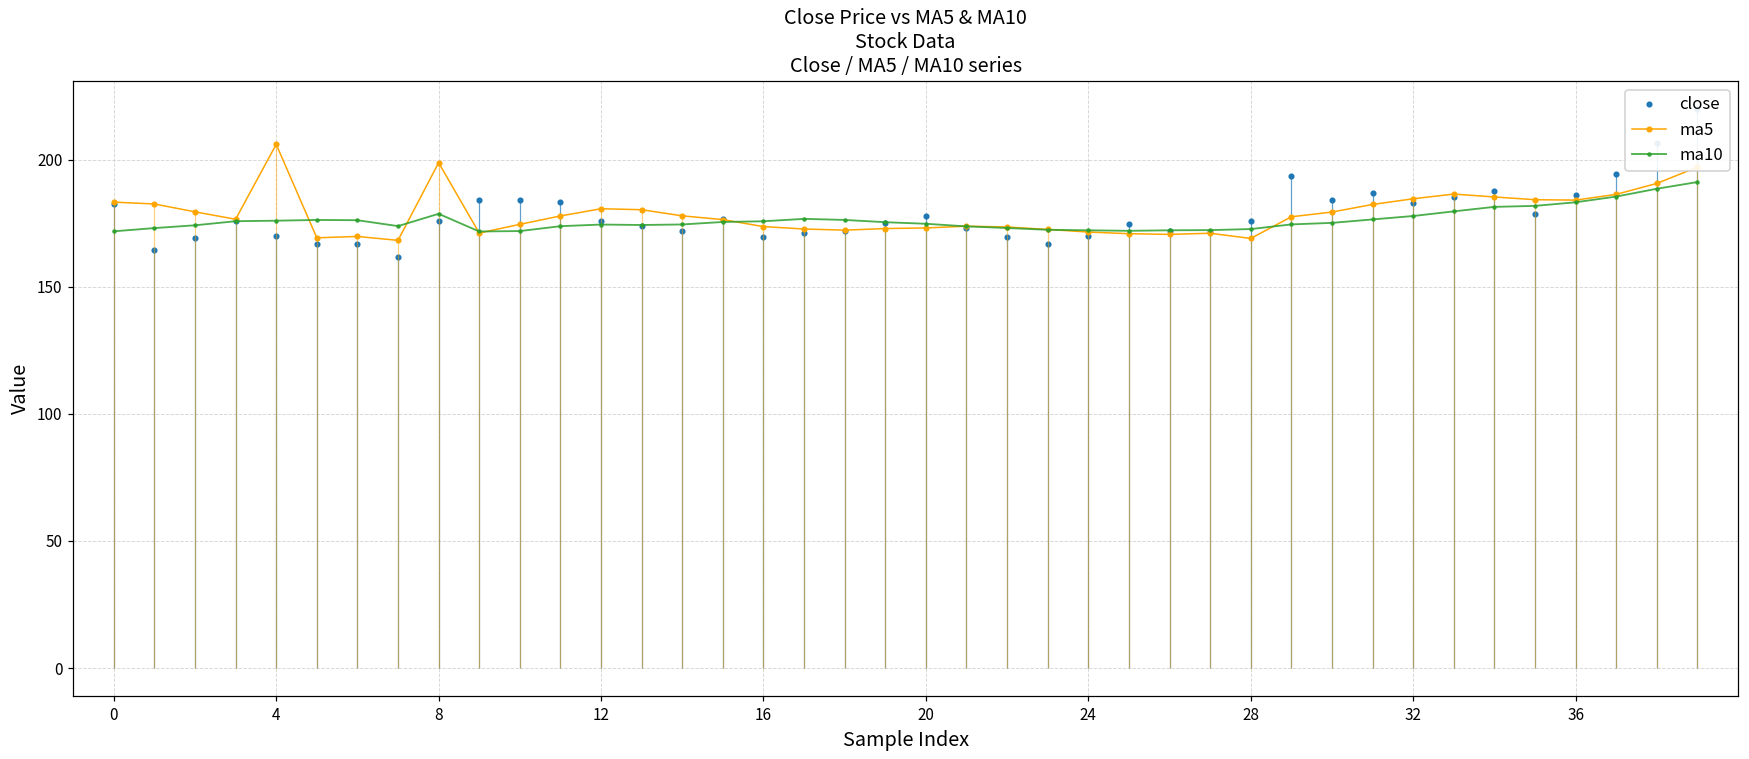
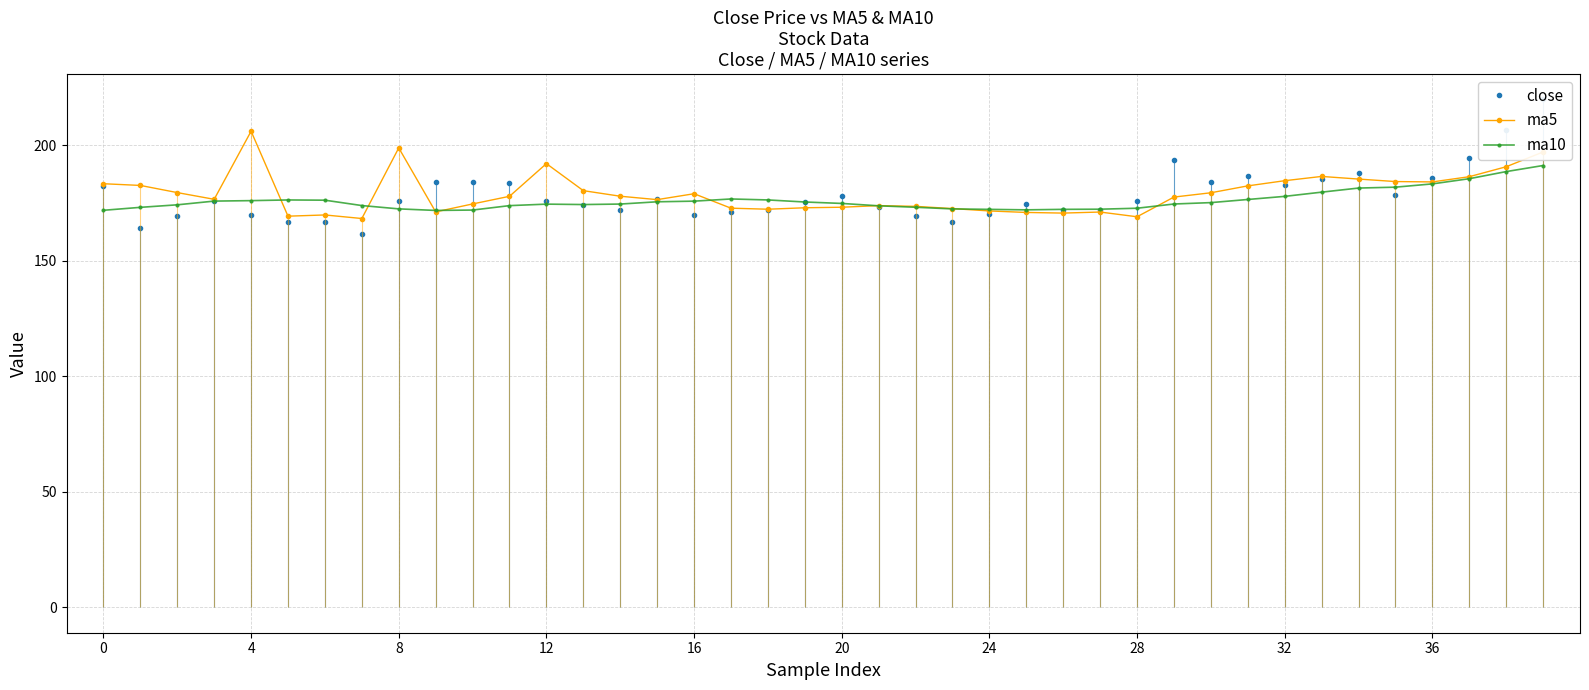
  {
    "close": {
      "4": 170,
      "8": 176,
      "12": 176,
      "16": 170,
      "20": 178,
      "24": 170,
      "28": 176,
      "32": 183,
      "36": 186
    },
    "ma5": {
      "4": 206,
      "8": 199,
-     "12": 181,
-     "16": 174,
+     "12": 192,
+     "16": 179,
      "20": 173,
      "28": 169,
      "32": 185
    },
    "ma10": {
      "0": 172,
      "4": 176,
-     "8": 179,
+     "8": 172,
      "12": 175,
      "16": 176,
      "20": 175,
      "28": 173,
      "32": 178
    }
  }
